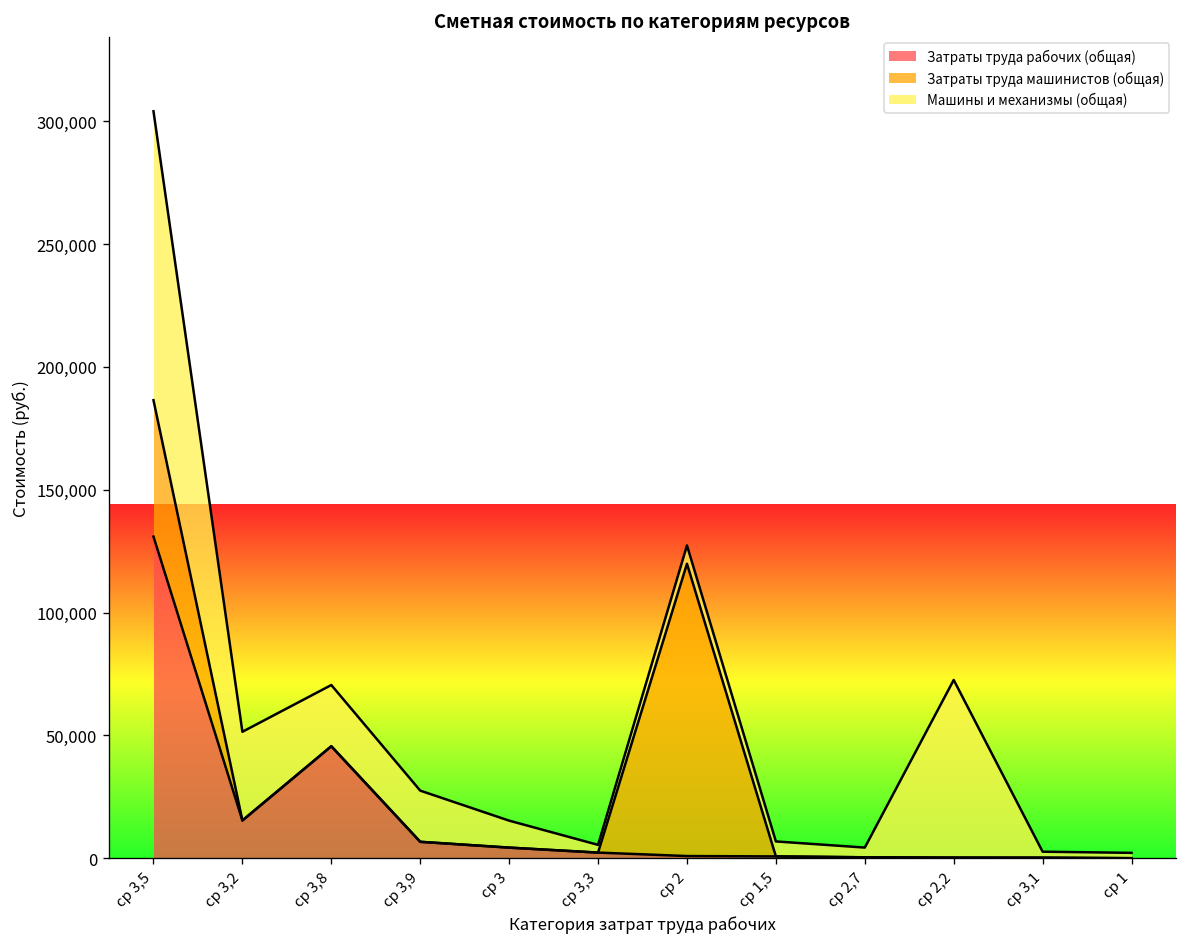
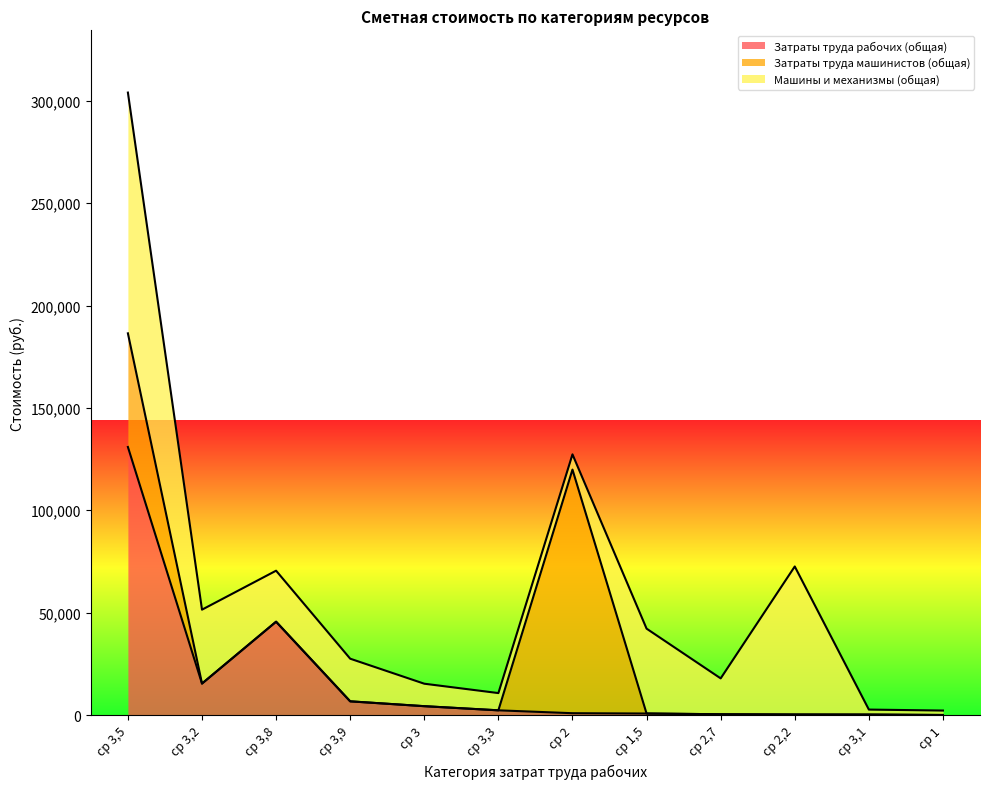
  {
    "Затраты труда рабочих (общая)": {
      "ср 3,5": "131,000",
      "ср 2": "1,000"
    },
    "Затраты труда машинистов (общая)": {
      "ср 3,5": "56,000",
      "ср 2": "119,000"
    },
    "Машины и механизмы (общая)": {
      "ср 3,5": "118,000",
      "ср 3,2": "36,000",
      "ср 3,8": "25,000",
      "ср 3,9": "21,000",
      "ср 3": "11,000",
-     "ср 3,3": "3,000",
+     "ср 3,3": "8,000",
      "ср 2": "7,000",
-     "ср 1,5": "6,000",
-     "ср 2,7": "4,000",
+     "ср 1,5": "41,000",
+     "ср 2,7": "18,000",
      "ср 2,2": "72,000",
      "ср 3,1": "2,000",
      "ср 1": "2,000"
    }
  }
